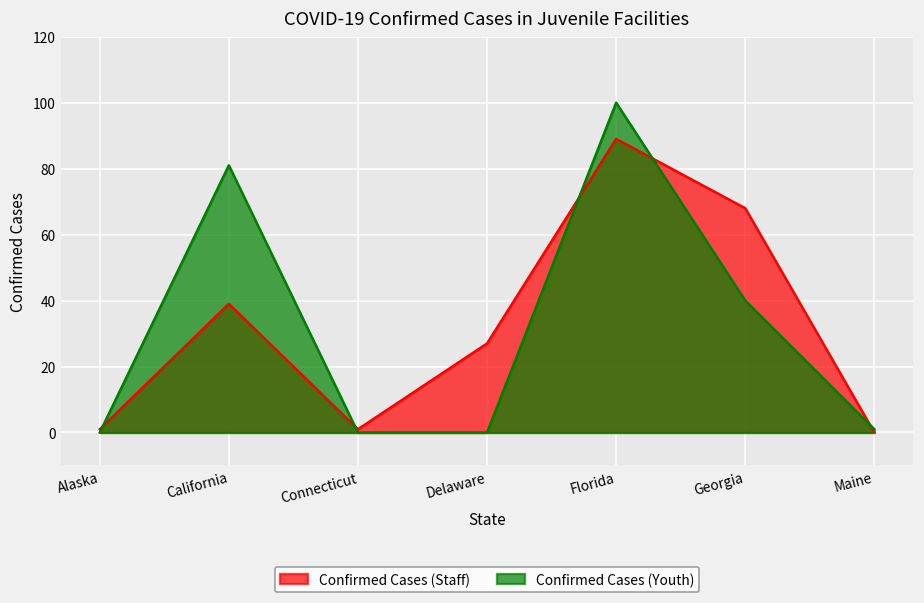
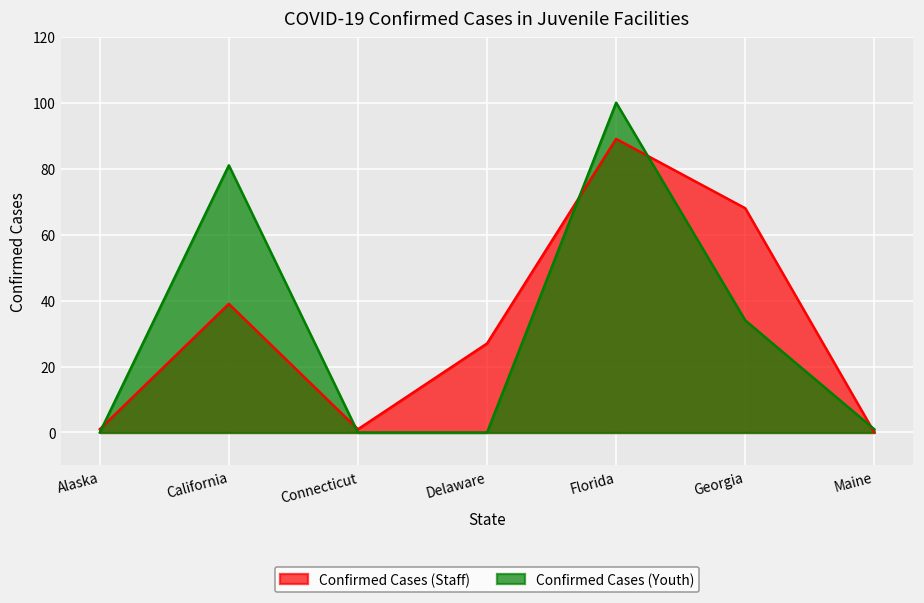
  {
    "Confirmed Cases (Staff)": {
      "Alaska": 1,
      "California": 39,
      "Connecticut": 1,
      "Delaware": 27,
      "Florida": 89,
      "Georgia": 68,
      "Maine": 0
    },
    "Confirmed Cases (Youth)": {
      "Alaska": 0,
      "California": 81,
      "Connecticut": 0,
      "Delaware": 0,
      "Florida": 100,
-     "Georgia": 40,
+     "Georgia": 34,
      "Maine": 1
    }
  }
